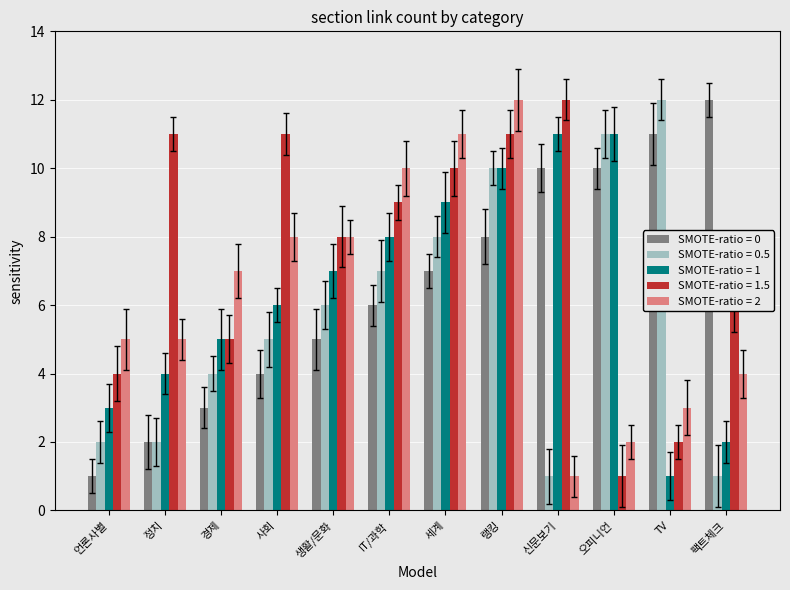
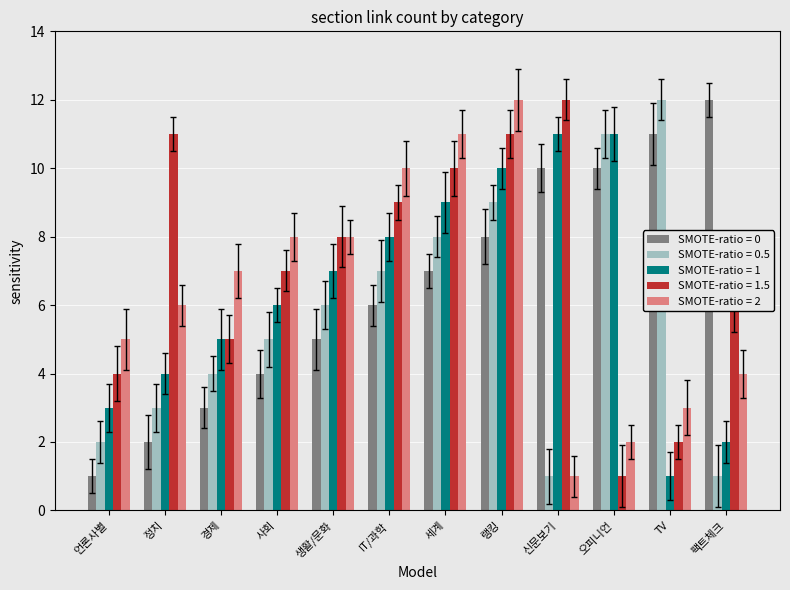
  {
    "SMOTE-ratio = 0": {
      "언론사별": 1,
      "정치": 2,
      "경제": 3,
      "사회": 4,
      "생활/문화": 5,
      "IT/과학": 6,
      "세계": 7,
      "랭킹": 8,
      "신문보기": 10,
      "오피니언": 10,
      "TV": 11,
      "팩트체크": 12
    },
    "SMOTE-ratio = 0.5": {
      "언론사별": 2,
-     "정치": 2,
+     "정치": 3,
      "경제": 4,
      "사회": 5,
      "생활/문화": 6,
      "IT/과학": 7,
      "세계": 8,
-     "랭킹": 10,
+     "랭킹": 9,
      "신문보기": 1,
      "오피니언": 11,
      "TV": 12,
      "팩트체크": 1
    },
    "SMOTE-ratio = 1": {
      "언론사별": 3,
      "정치": 4,
      "경제": 5,
      "사회": 6,
      "생활/문화": 7,
      "IT/과학": 8,
      "세계": 9,
      "랭킹": 10,
      "신문보기": 11,
      "오피니언": 11,
      "TV": 1,
      "팩트체크": 2
    },
    "SMOTE-ratio = 1.5": {
      "언론사별": 4,
      "정치": 11,
      "경제": 5,
-     "사회": 11,
+     "사회": 7,
      "생활/문화": 8,
      "IT/과학": 9,
      "세계": 10,
      "랭킹": 11,
      "신문보기": 12,
      "오피니언": 1,
      "TV": 2
    },
    "SMOTE-ratio = 2": {
      "언론사별": 5,
-     "정치": 5,
+     "정치": 6,
      "경제": 7,
      "사회": 8,
      "생활/문화": 8,
      "IT/과학": 10,
      "세계": 11,
      "랭킹": 12,
      "신문보기": 1,
      "오피니언": 2,
      "TV": 3,
      "팩트체크": 4
    }
  }
